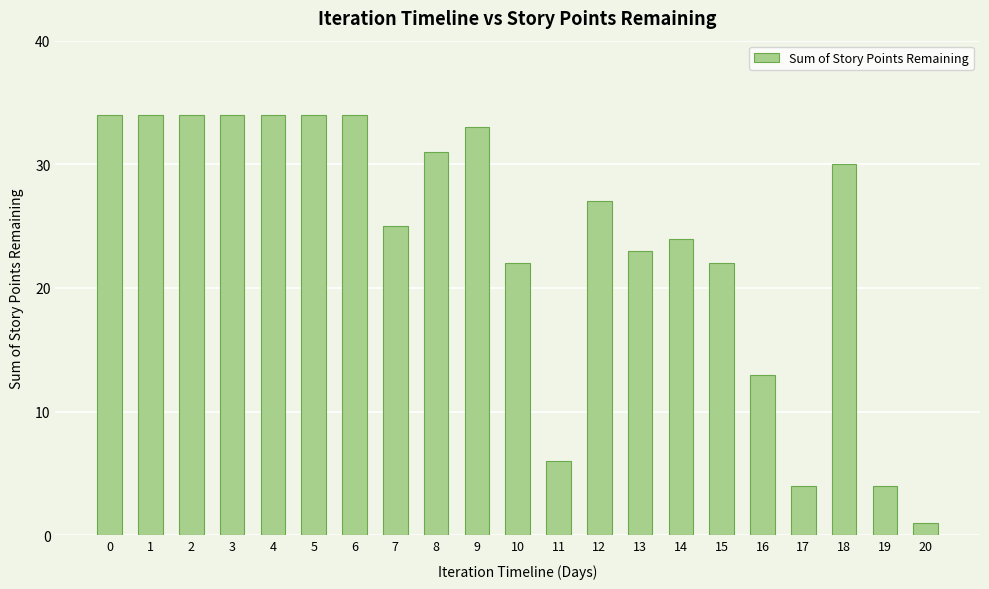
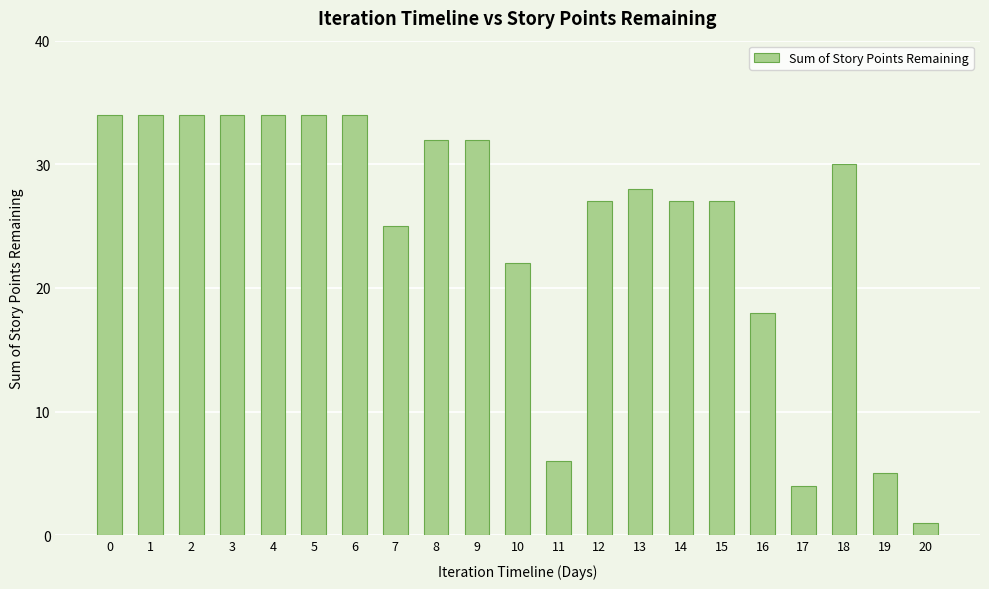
  {
    "0": 34,
    "1": 34,
    "2": 34,
    "3": 34,
    "4": 34,
    "5": 34,
    "6": 34,
    "7": 25,
-   "8": 31,
-   "9": 33,
+   "8": 32,
+   "9": 32,
    "10": 22,
    "11": 6,
    "12": 27,
-   "13": 23,
-   "14": 24,
-   "15": 22,
-   "16": 13,
+   "13": 28,
+   "14": 27,
+   "15": 27,
+   "16": 18,
    "17": 4,
    "18": 30,
-   "19": 4,
+   "19": 5,
    "20": 1
  }
